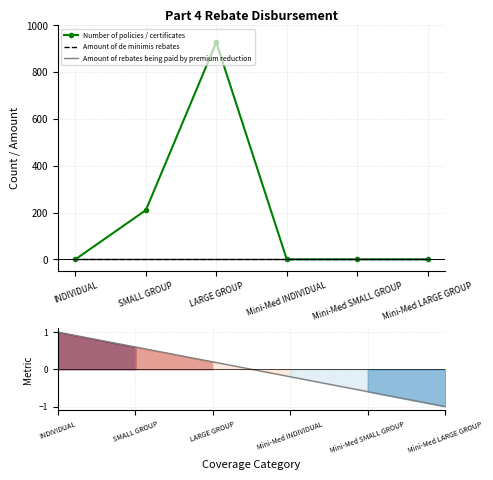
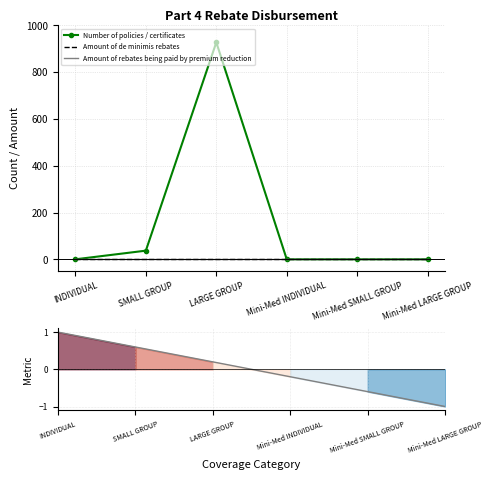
  {
    "Part 4 Rebate Disbursement": {
      "Number of policies / certificates": {
-       "SMALL GROUP": 210
+       "SMALL GROUP": 40
      },
      "Amount of rebates being paid by premium reduction": {
        "SMALL GROUP": 0,
        "LARGE GROUP": 0
      }
    }
  }
